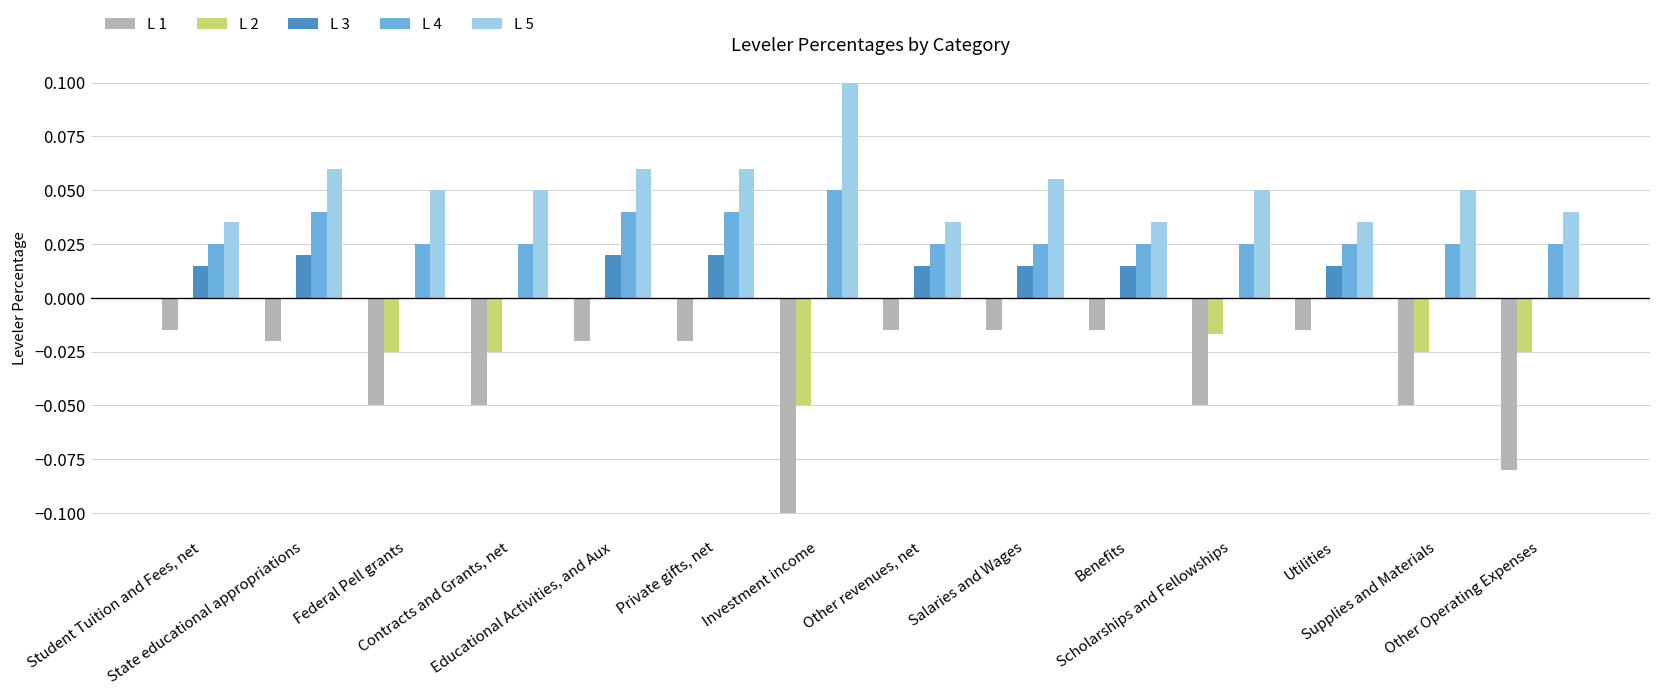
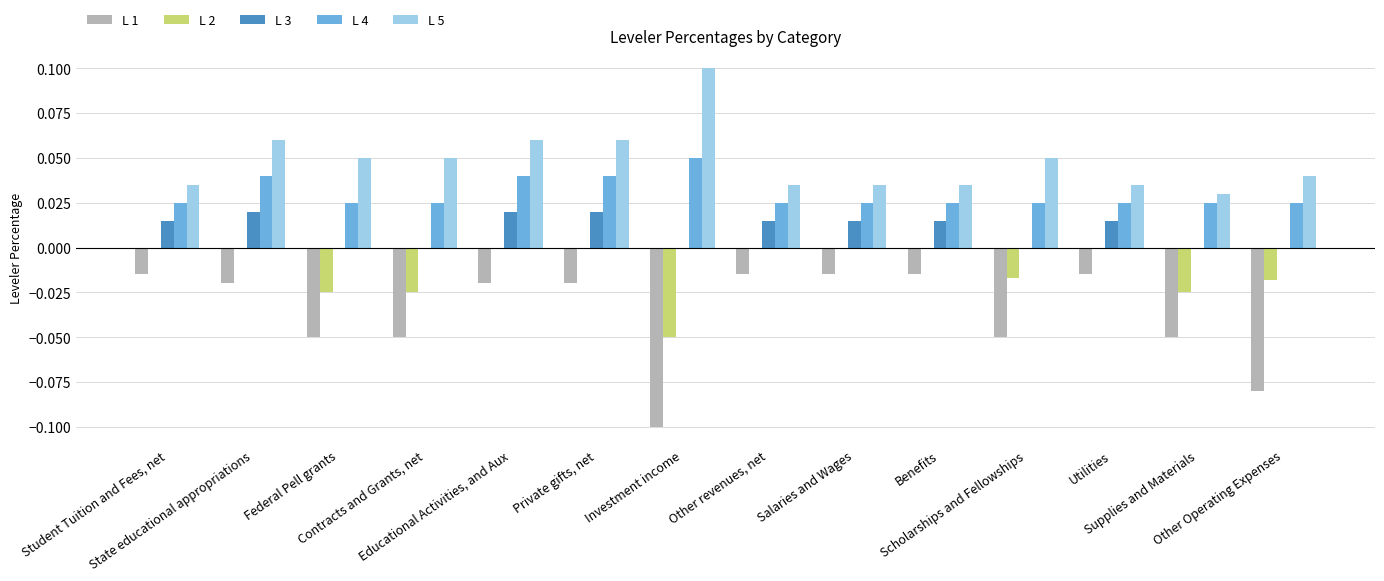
  {
    "L 1": {
      "Student Tuition and Fees, net": -0.015,
      "State educational appropriations": -0.020,
      "Federal Pell grants": -0.050,
      "Contracts and Grants, net": -0.050,
      "Educational Activities, and Aux": -0.020,
      "Private gifts, net": -0.020,
      "Investment income": -0.100,
      "Other revenues, net": -0.015,
      "Salaries and Wages": -0.015,
      "Benefits": -0.015,
      "Scholarships and Fellowships": -0.050,
      "Utilities": -0.015,
      "Supplies and Materials": -0.050,
      "Other Operating Expenses": -0.080
    },
    "L 2": {
      "Student Tuition and Fees, net": 0.000,
      "State educational appropriations": 0.000,
      "Federal Pell grants": -0.025,
      "Contracts and Grants, net": -0.025,
      "Educational Activities, and Aux": 0.000,
      "Private gifts, net": 0.000,
      "Investment income": -0.050,
      "Other revenues, net": 0.000,
      "Salaries and Wages": 0.000,
      "Benefits": 0.000,
      "Scholarships and Fellowships": -0.017,
      "Utilities": 0.000,
      "Supplies and Materials": -0.025,
-     "Other Operating Expenses": -0.025
+     "Other Operating Expenses": -0.018
    },
    "L 5": {
      "Student Tuition and Fees, net": 0.035,
      "State educational appropriations": 0.060,
      "Federal Pell grants": 0.050,
      "Contracts and Grants, net": 0.050,
      "Educational Activities, and Aux": 0.060,
      "Private gifts, net": 0.060,
      "Investment income": 0.100,
      "Other revenues, net": 0.035,
-     "Salaries and Wages": 0.055,
+     "Salaries and Wages": 0.035,
      "Benefits": 0.035,
      "Scholarships and Fellowships": 0.050,
      "Utilities": 0.035,
-     "Supplies and Materials": 0.05,
+     "Supplies and Materials": 0.03,
      "Other Operating Expenses": 0.040
    }
  }
